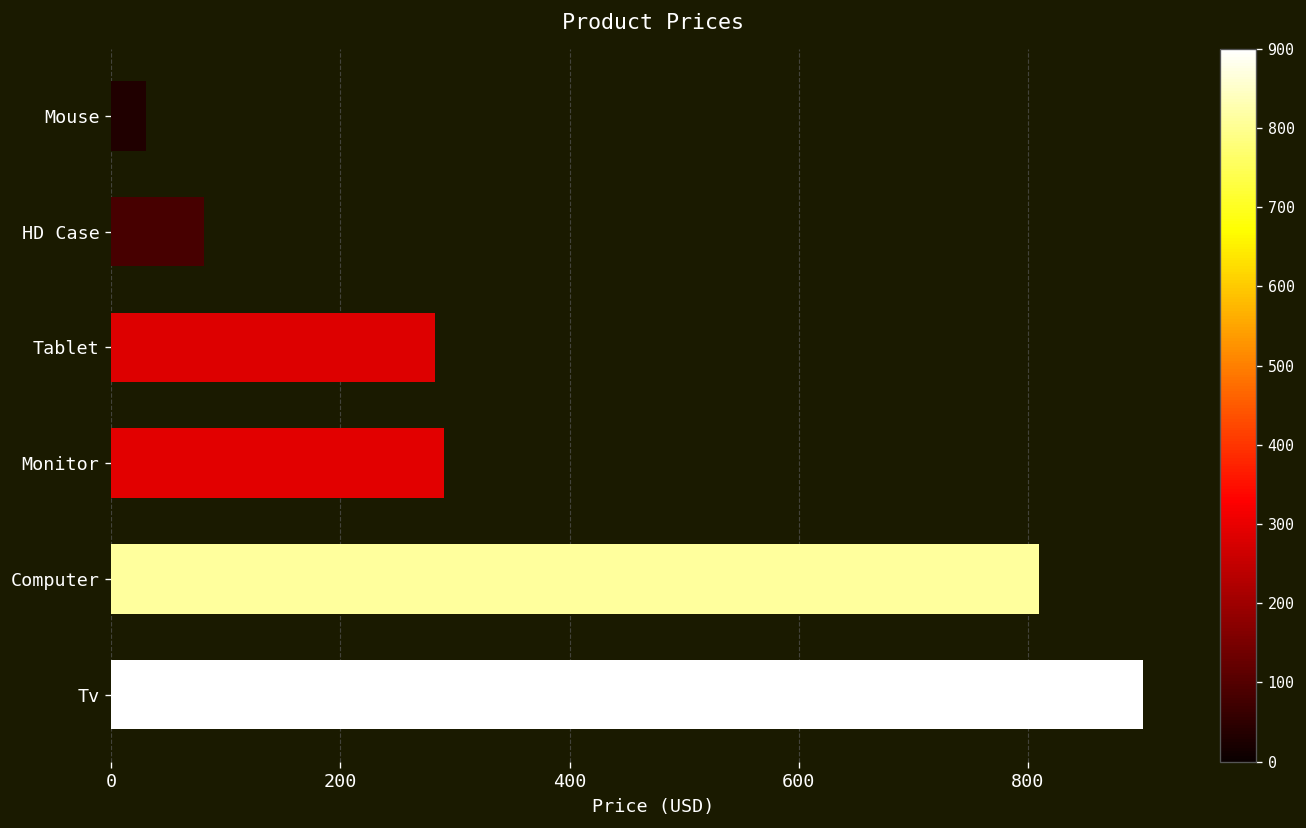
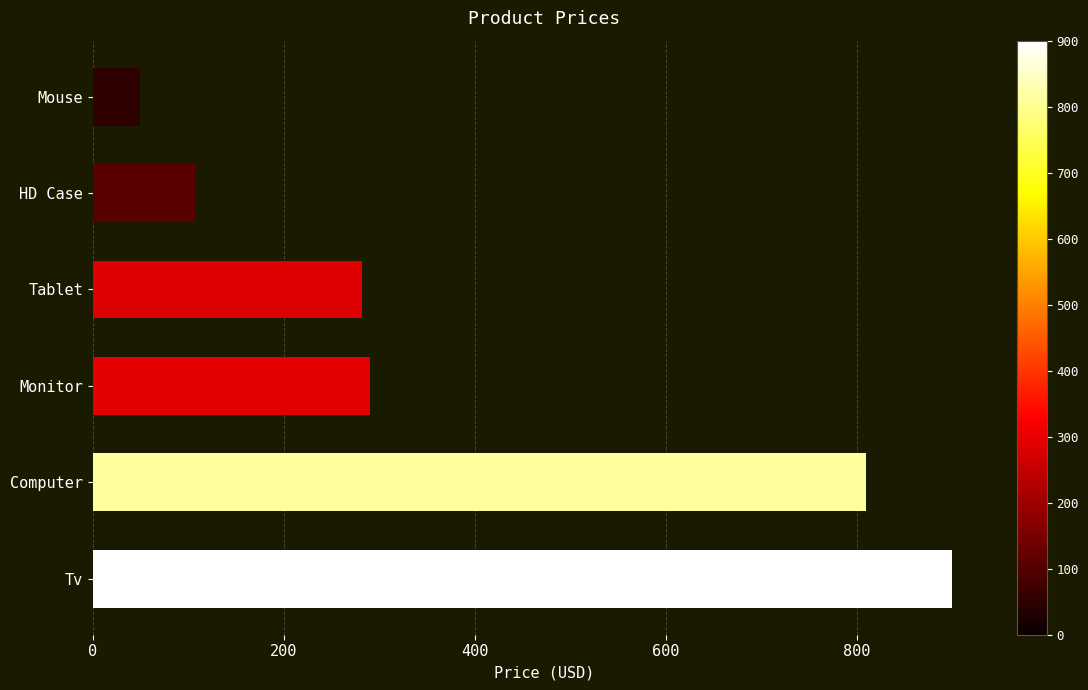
  {
-   "Mouse": 30,
-   "HD Case": 80,
+   "Mouse": 50,
+   "HD Case": 110,
    "Tablet": 280,
    "Monitor": 290,
    "Computer": 810,
    "Tv": 900
  }
